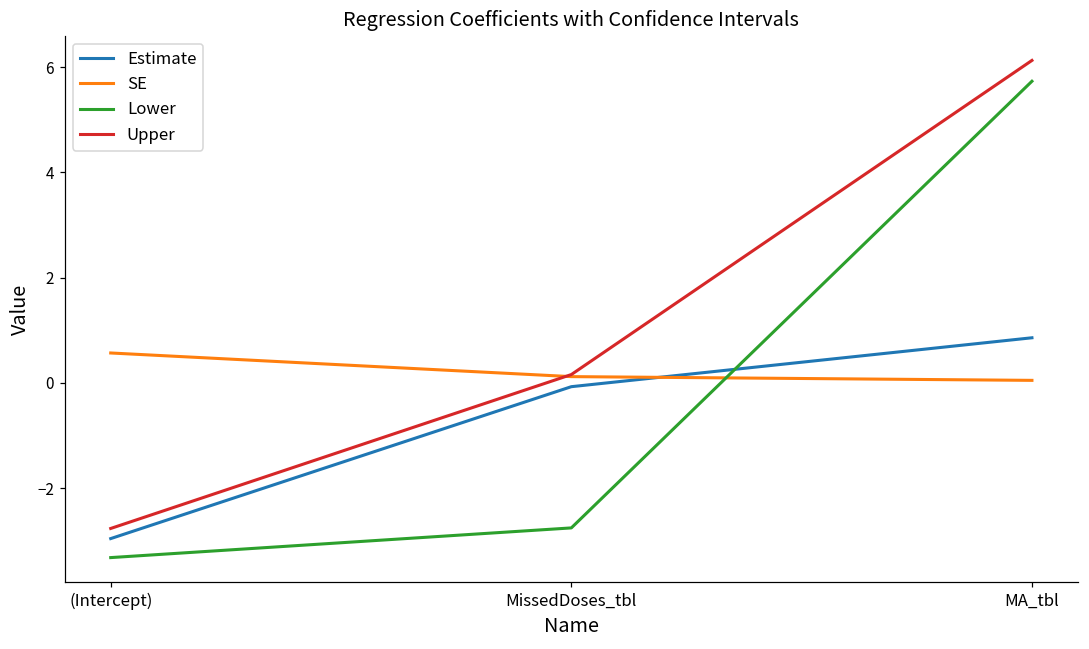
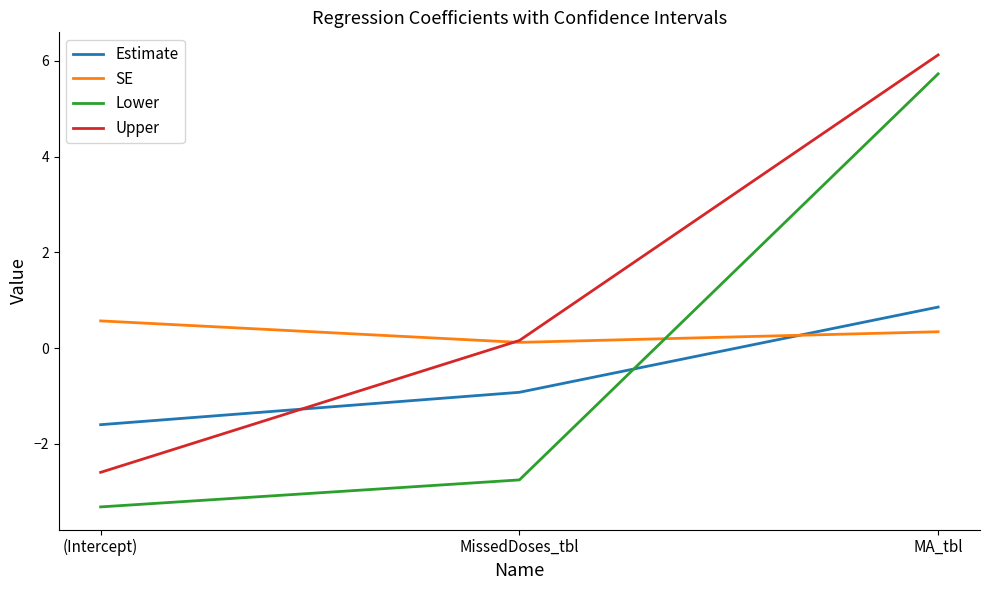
  {
    "Estimate": {
-     "(Intercept)": -3.0,
-     "MissedDoses_tbl": -0.1,
+     "(Intercept)": -1.6,
+     "MissedDoses_tbl": -0.9,
      "MA_tbl": 0.9
    },
    "SE": {
      "(Intercept)": 0.6,
-     "MA_tbl": 0.0
+     "MA_tbl": 0.3
    },
    "Lower": {
      "(Intercept)": -3.3,
      "MissedDoses_tbl": -2.8,
      "MA_tbl": 5.7
    },
    "Upper": {
-     "(Intercept)": -2.8,
+     "(Intercept)": -2.6,
      "MA_tbl": 6.1
    }
  }
